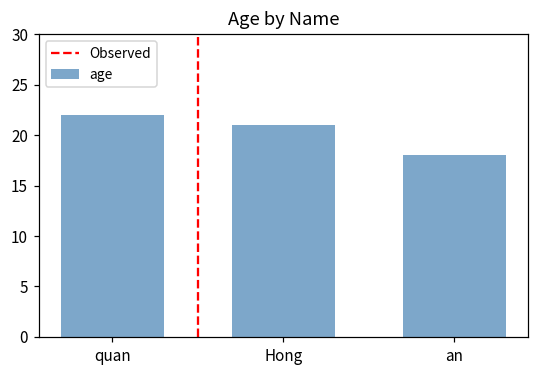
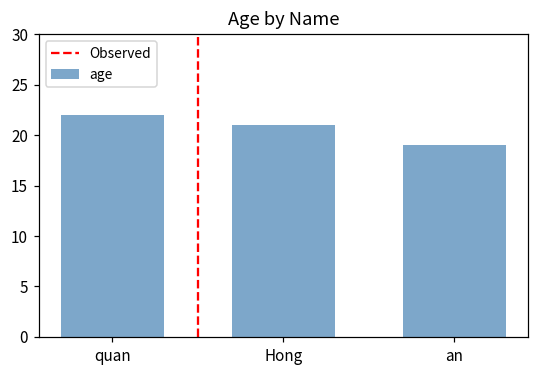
  {
    "quan": 22,
    "Hong": 21,
-   "an": 18
+   "an": 19
  }
